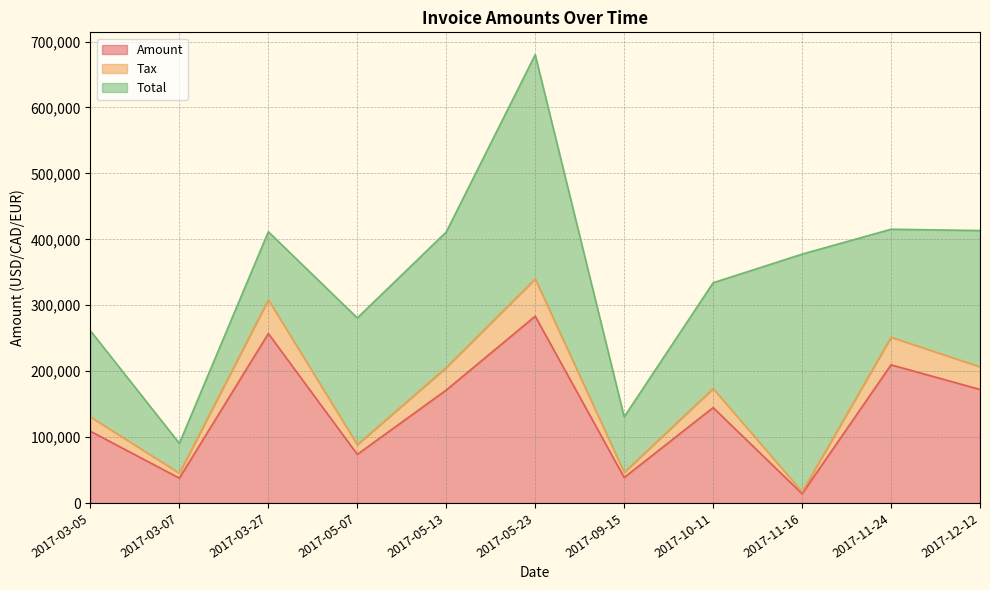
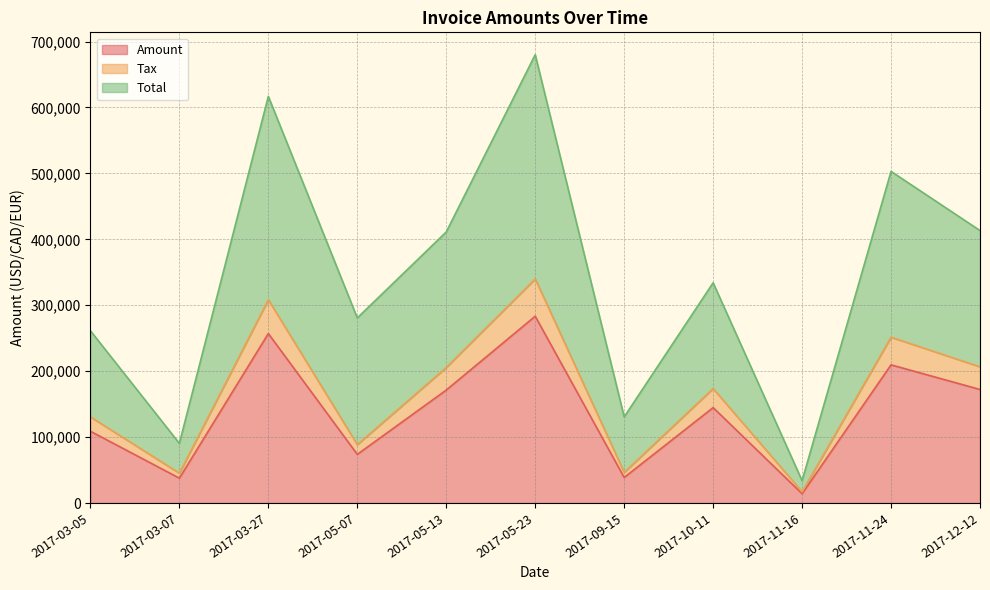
  {
    "Total": {
      "2017-03-05": "130,000",
      "2017-03-07": "50,000",
-     "2017-03-27": "100,000",
+     "2017-03-27": "310,000",
      "2017-05-07": "190,000",
      "2017-05-13": "210,000",
      "2017-05-23": "340,000",
      "2017-09-15": "80,000",
      "2017-10-11": "160,000",
-     "2017-11-16": "360,000",
-     "2017-11-24": "160,000",
+     "2017-11-16": "20,000",
+     "2017-11-24": "250,000",
      "2017-12-12": "210,000"
    }
  }
